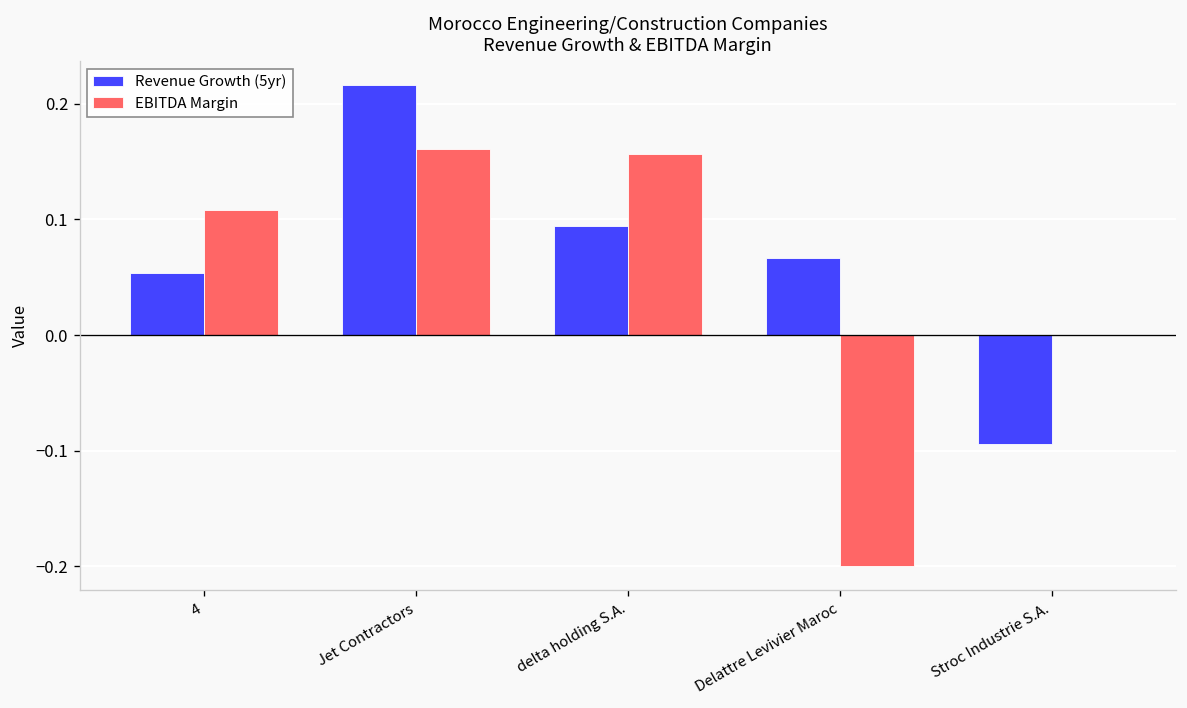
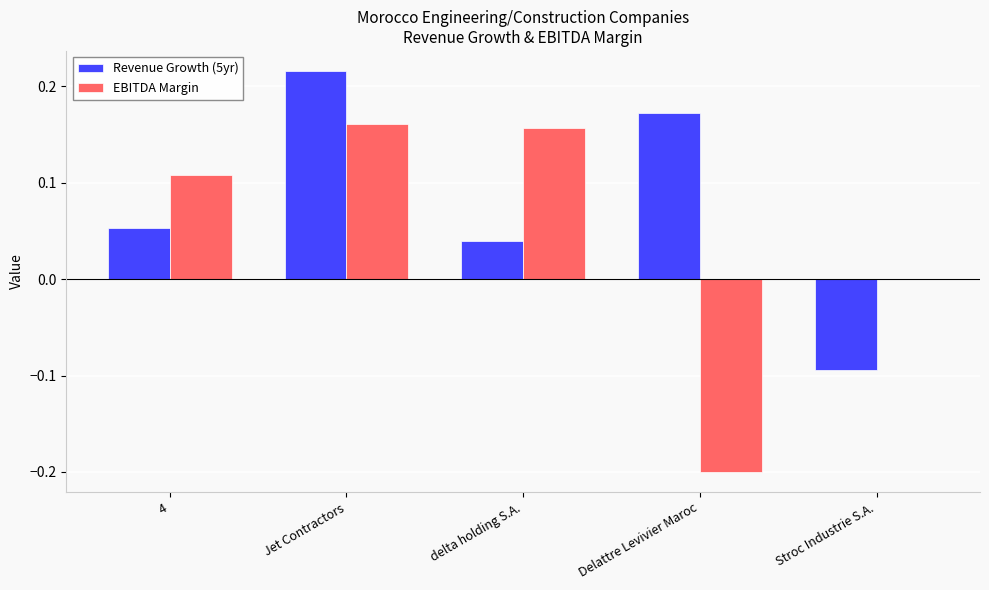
  {
    "Revenue Growth (5yr)": {
      "4": 0.05,
      "Jet Contractors": 0.22,
-     "delta holding S.A.": 0.09,
-     "Delattre Levivier Maroc": 0.07,
+     "delta holding S.A.": 0.04,
+     "Delattre Levivier Maroc": 0.17,
      "Stroc Industrie S.A.": -0.09
    },
    "EBITDA Margin": {
      "4": 0.11,
      "Jet Contractors": 0.16,
      "delta holding S.A.": 0.16,
      "Delattre Levivier Maroc": -0.20,
      "Stroc Industrie S.A.": 0.00
    }
  }
